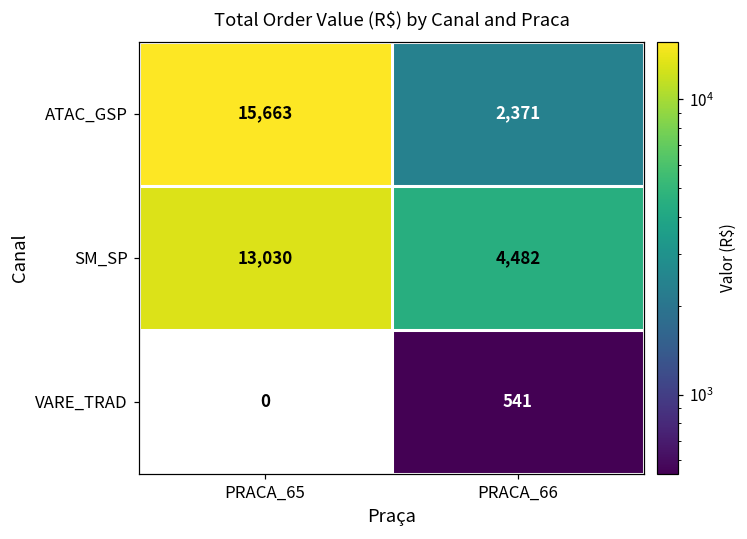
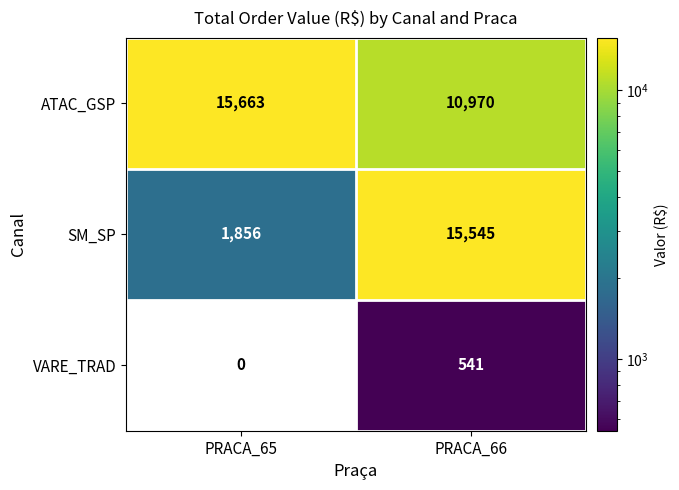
  {
    "ATAC_GSP": {
      "PRACA_65": "15,663",
-     "PRACA_66": "2,371"
+     "PRACA_66": "10,970"
    },
    "SM_SP": {
-     "PRACA_65": "13,030",
-     "PRACA_66": "4,482"
+     "PRACA_65": "1,856",
+     "PRACA_66": "15,545"
    },
    "VARE_TRAD": {
      "PRACA_66": "541"
    }
  }
